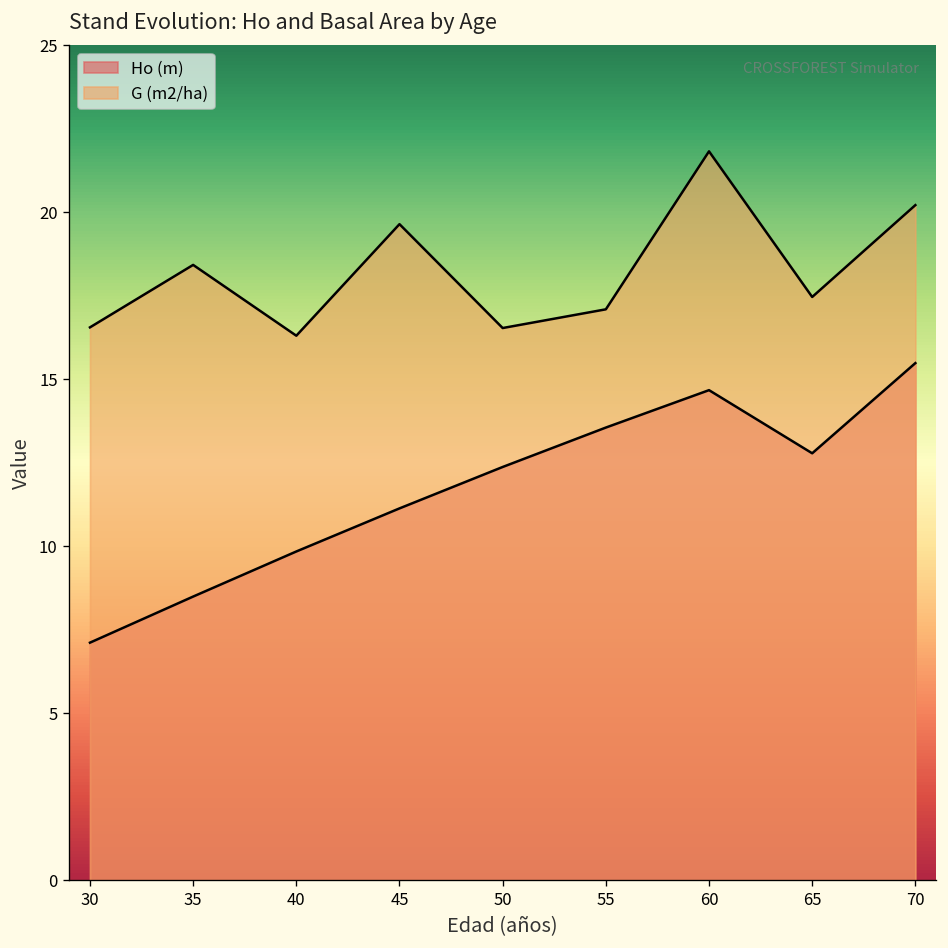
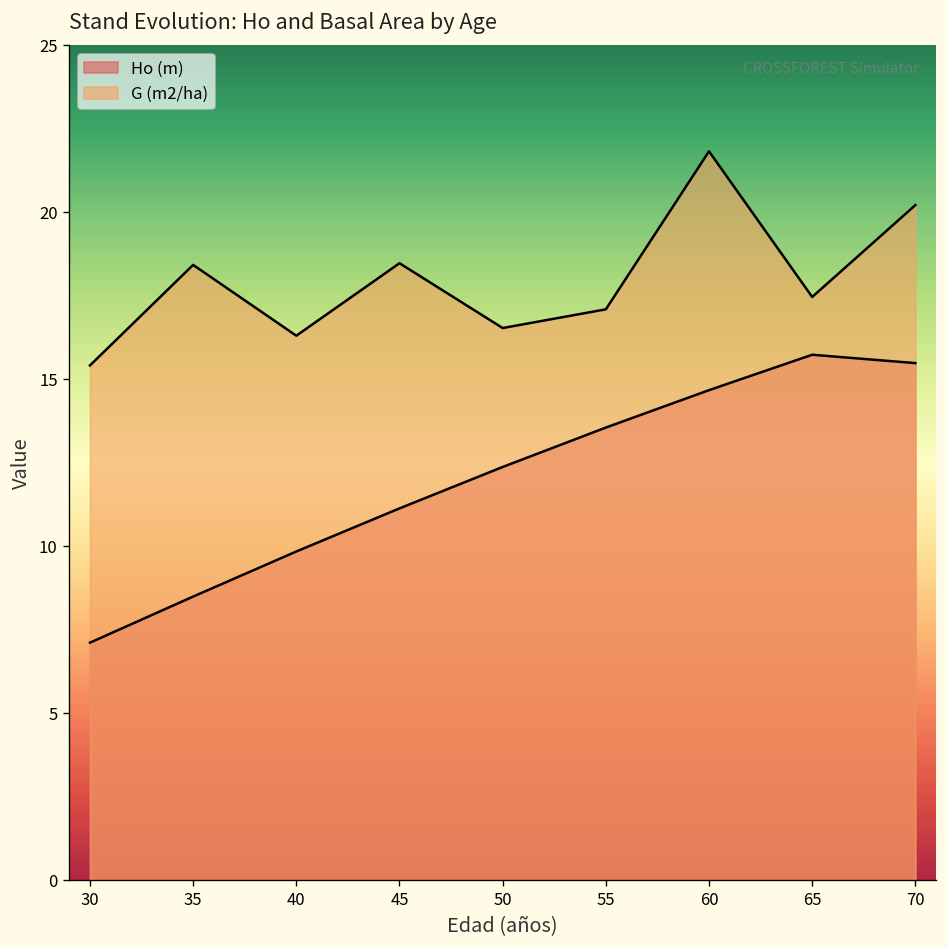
  {
    "Ho (m)": {
      "30": 7.1,
      "35": 8.5,
      "40": 9.9,
      "45": 11.1,
      "50": 12.4,
      "55": 13.6,
      "60": 14.7,
-     "65": 12.8,
+     "65": 15.7,
      "70": 15.5
    },
    "G (m2/ha)": {
-     "30": 16.6,
+     "30": 15.4,
      "35": 18.4,
      "40": 16.3,
-     "45": 19.7,
+     "45": 18.5,
      "50": 16.5,
      "55": 17.1,
      "60": 21.8,
      "65": 17.5,
      "70": 20.2
    }
  }
